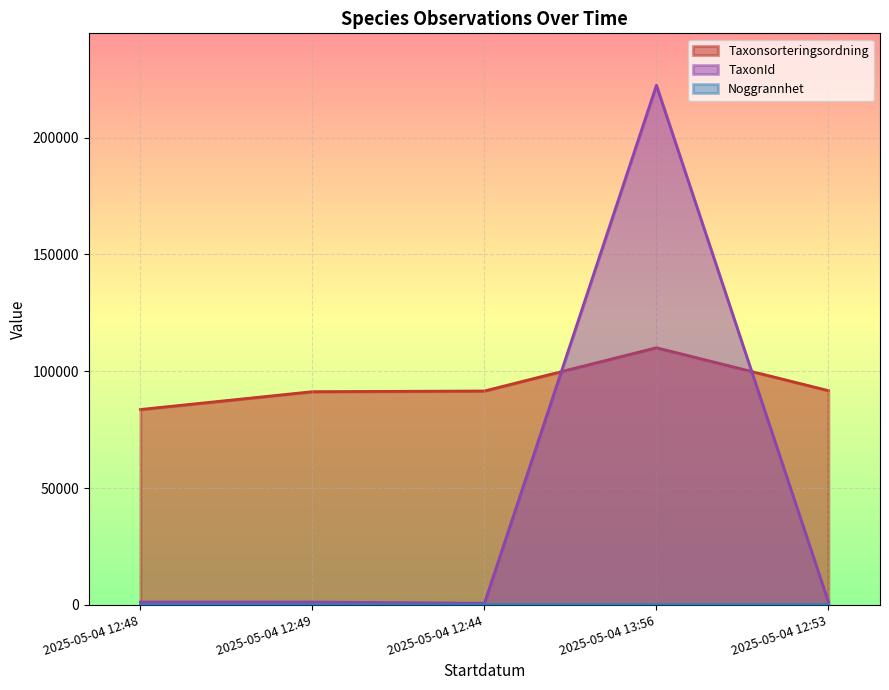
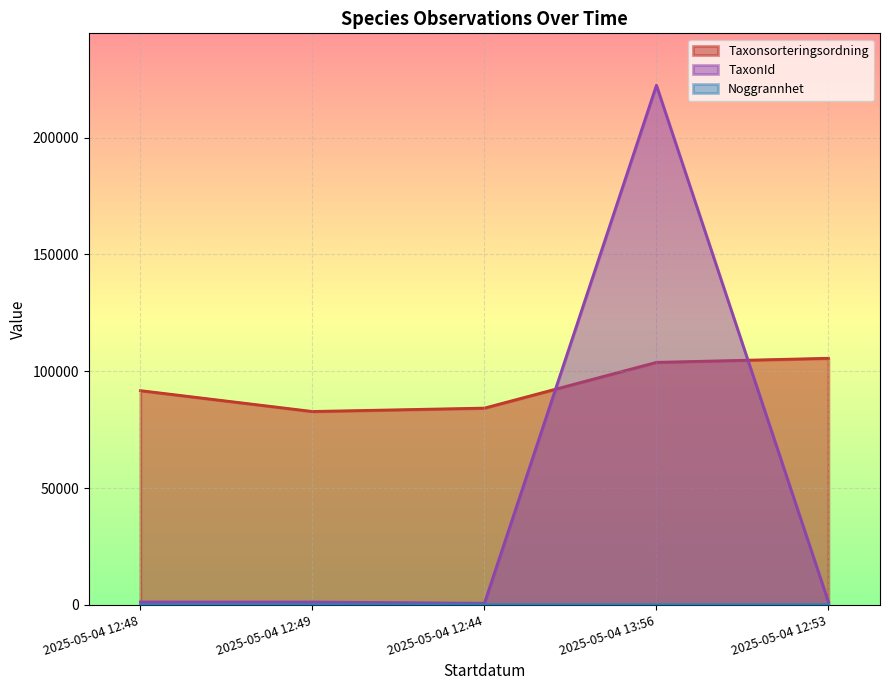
  {
    "Taxonsorteringsordning": {
-     "2025-05-04 12:48": 84000,
-     "2025-05-04 12:49": 91000,
-     "2025-05-04 12:44": 92000,
-     "2025-05-04 13:56": 110000,
-     "2025-05-04 12:53": 92000
+     "2025-05-04 12:48": 92000,
+     "2025-05-04 12:49": 83000,
+     "2025-05-04 12:44": 84000,
+     "2025-05-04 13:56": 104000,
+     "2025-05-04 12:53": 106000
    },
    "TaxonId": {
      "2025-05-04 12:48": 1000,
      "2025-05-04 12:49": 1000,
      "2025-05-04 13:56": 222000,
      "2025-05-04 12:53": 1000
    },
    "Noggrannhet": {
      "2025-05-04 12:48": 0,
      "2025-05-04 12:49": 0,
      "2025-05-04 13:56": 0,
      "2025-05-04 12:53": 0
    }
  }
